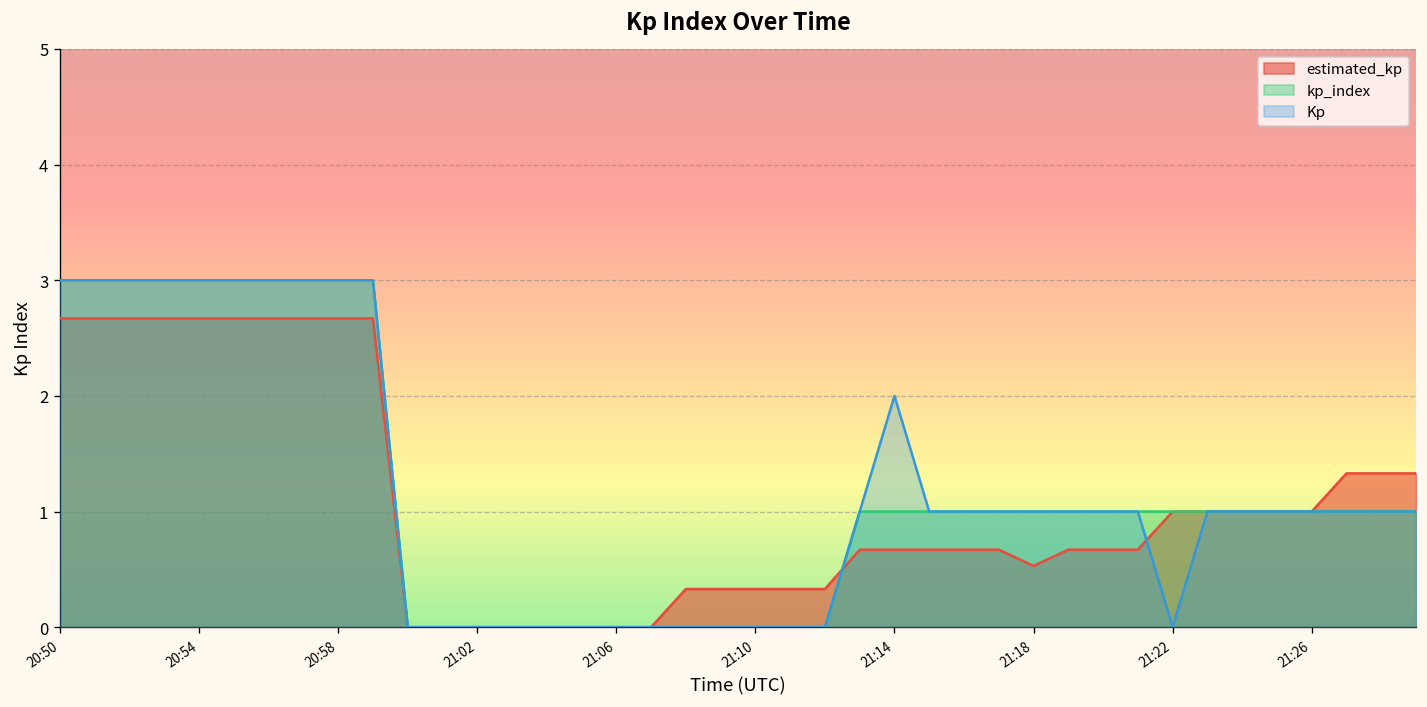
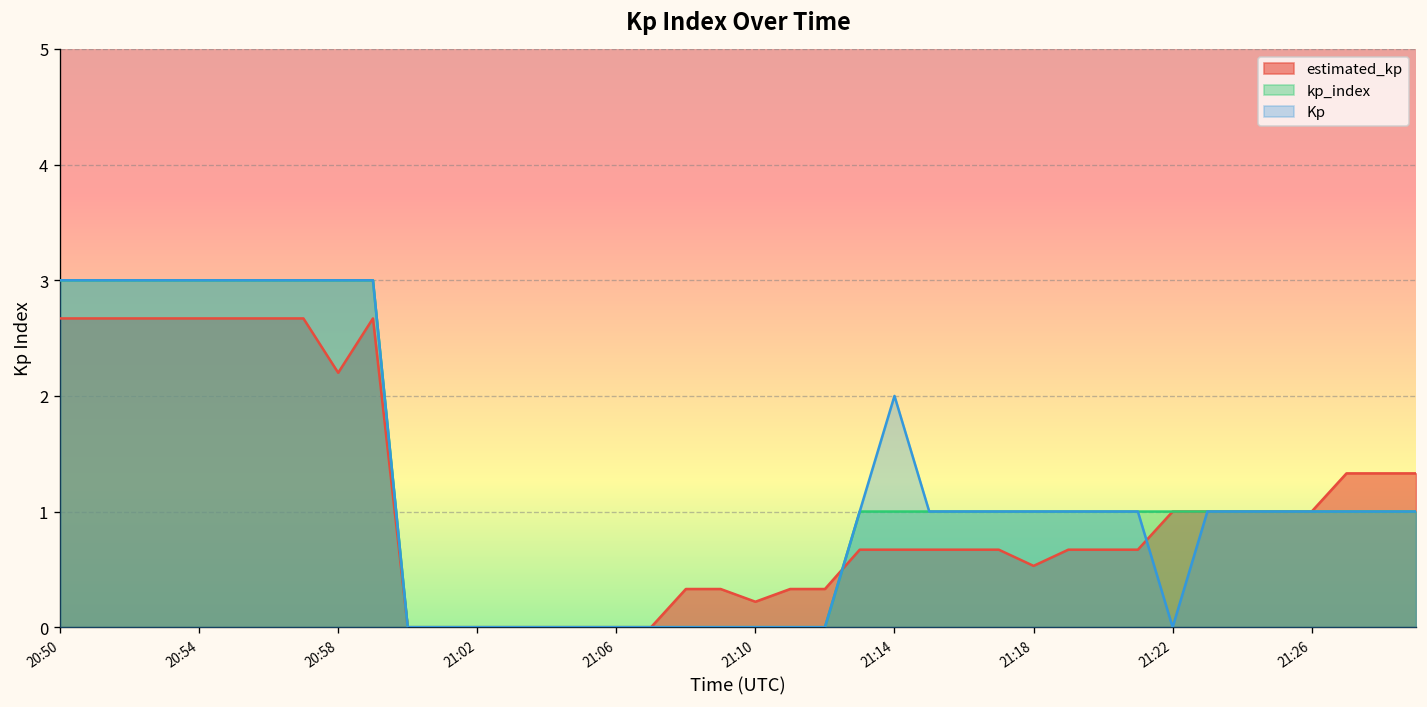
  {
    "estimated_kp": {
      "20:50": 2.7,
      "20:54": 2.7,
-     "20:58": 2.7,
-     "21:10": 0.3,
+     "20:58": 2.2,
+     "21:10": 0.2,
      "21:14": 0.7,
      "21:18": 0.5
    },
    "kp_index": {
      "21:14": 1.0
    },
    "Kp": {
      "21:14": 2.0,
      "21:22": 0.0
    }
  }
